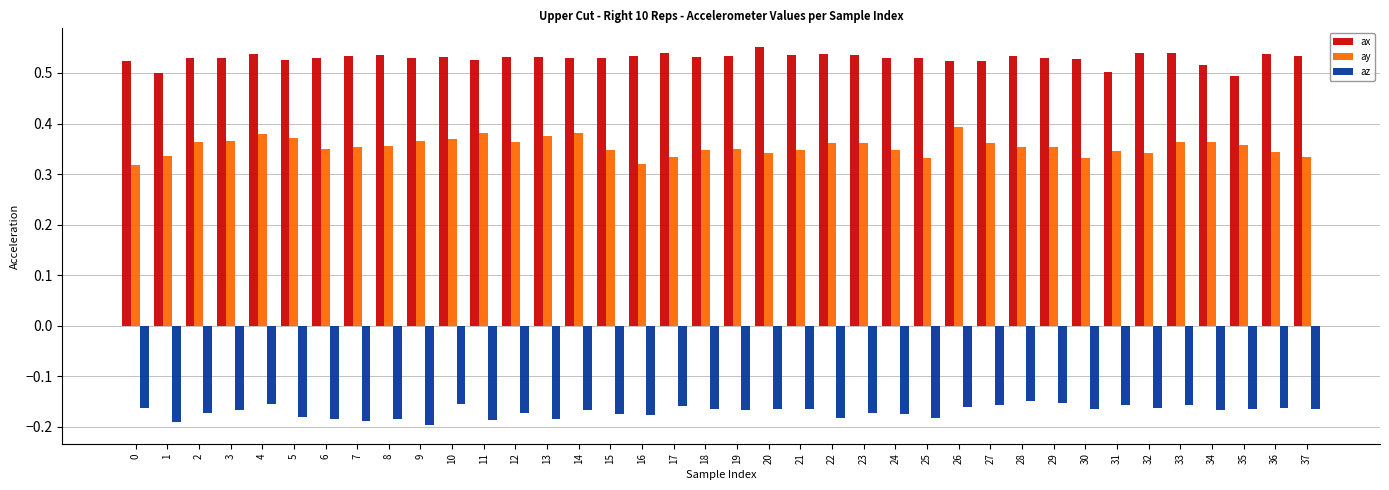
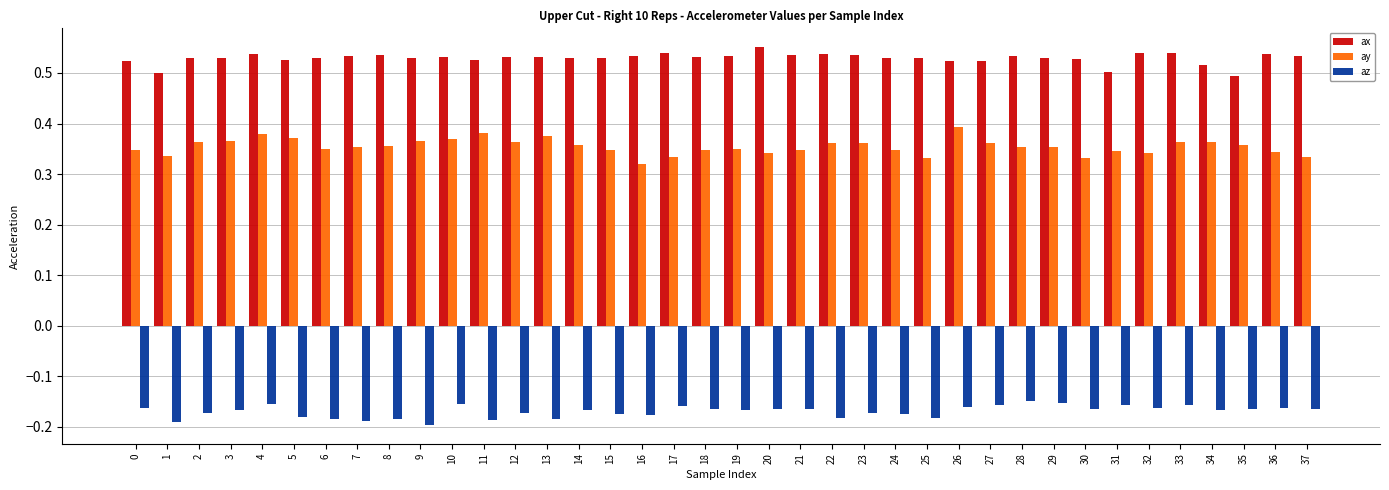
  {
    "ax": {
      "0": 0.52,
      "1": 0.50,
      "2": 0.53,
      "3": 0.53,
      "4": 0.54,
      "5": 0.53,
      "6": 0.53,
      "7": 0.53,
      "8": 0.53,
      "9": 0.53,
      "10": 0.53,
      "11": 0.53,
      "12": 0.53,
      "13": 0.53,
      "14": 0.53,
      "15": 0.53,
      "16": 0.53,
      "17": 0.54,
      "18": 0.53,
      "19": 0.53,
      "20": 0.55,
      "21": 0.54,
      "22": 0.54,
      "23": 0.53,
      "24": 0.53,
      "25": 0.53,
      "26": 0.52,
      "27": 0.52,
      "28": 0.53,
      "29": 0.53,
      "30": 0.53,
      "31": 0.50,
      "32": 0.54,
      "33": 0.54,
      "34": 0.52,
      "35": 0.49,
      "36": 0.54,
      "37": 0.53
    },
    "ay": {
-     "0": 0.32,
+     "0": 0.35,
      "1": 0.34,
      "2": 0.36,
      "3": 0.36,
      "4": 0.38,
      "5": 0.37,
      "6": 0.35,
      "7": 0.35,
      "8": 0.35,
      "9": 0.37,
      "10": 0.37,
      "11": 0.38,
      "12": 0.36,
      "13": 0.38,
-     "14": 0.38,
+     "14": 0.36,
      "15": 0.35,
      "16": 0.32,
      "17": 0.33,
      "18": 0.35,
      "19": 0.35,
      "20": 0.34,
      "21": 0.35,
      "22": 0.36,
      "23": 0.36,
      "24": 0.35,
      "25": 0.33,
      "26": 0.39,
      "27": 0.36,
      "28": 0.35,
      "29": 0.35,
      "30": 0.33,
      "31": 0.35,
      "32": 0.34,
      "33": 0.36,
      "34": 0.36,
      "35": 0.36,
      "36": 0.34,
      "37": 0.33
    },
    "az": {
      "0": -0.16,
      "1": -0.19,
      "2": -0.17,
      "3": -0.17,
      "4": -0.15,
      "5": -0.18,
      "6": -0.18,
      "7": -0.19,
      "8": -0.19,
      "9": -0.20,
      "10": -0.16,
      "11": -0.19,
      "12": -0.17,
      "13": -0.18,
      "14": -0.17,
      "15": -0.17,
      "16": -0.18,
      "17": -0.16,
      "18": -0.16,
      "19": -0.17,
      "20": -0.16,
      "21": -0.16,
      "22": -0.18,
      "23": -0.17,
      "24": -0.18,
      "25": -0.18,
      "26": -0.16,
      "27": -0.16,
      "28": -0.15,
      "29": -0.15,
      "30": -0.16,
      "31": -0.16,
      "32": -0.16,
      "33": -0.16,
      "34": -0.17,
      "35": -0.16,
      "36": -0.16,
      "37": -0.16
    }
  }
